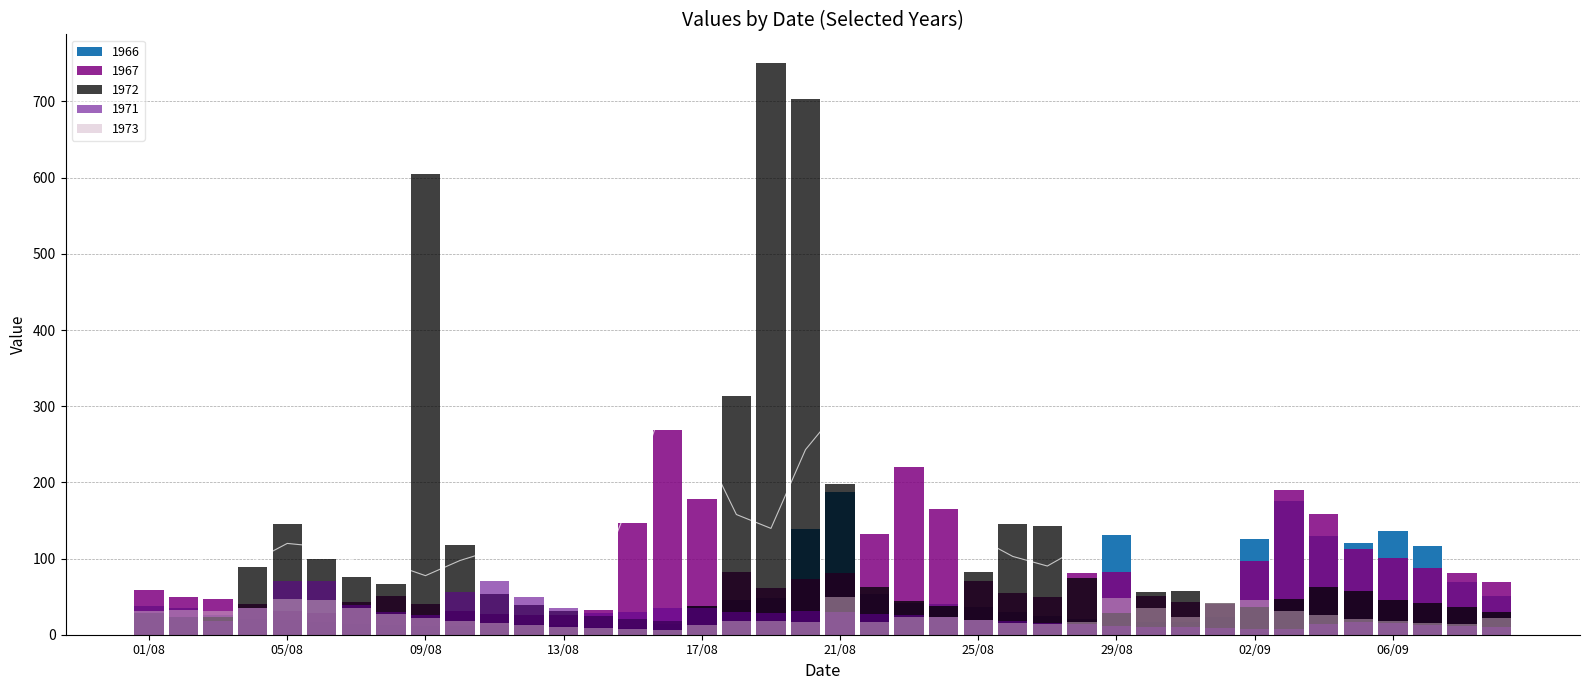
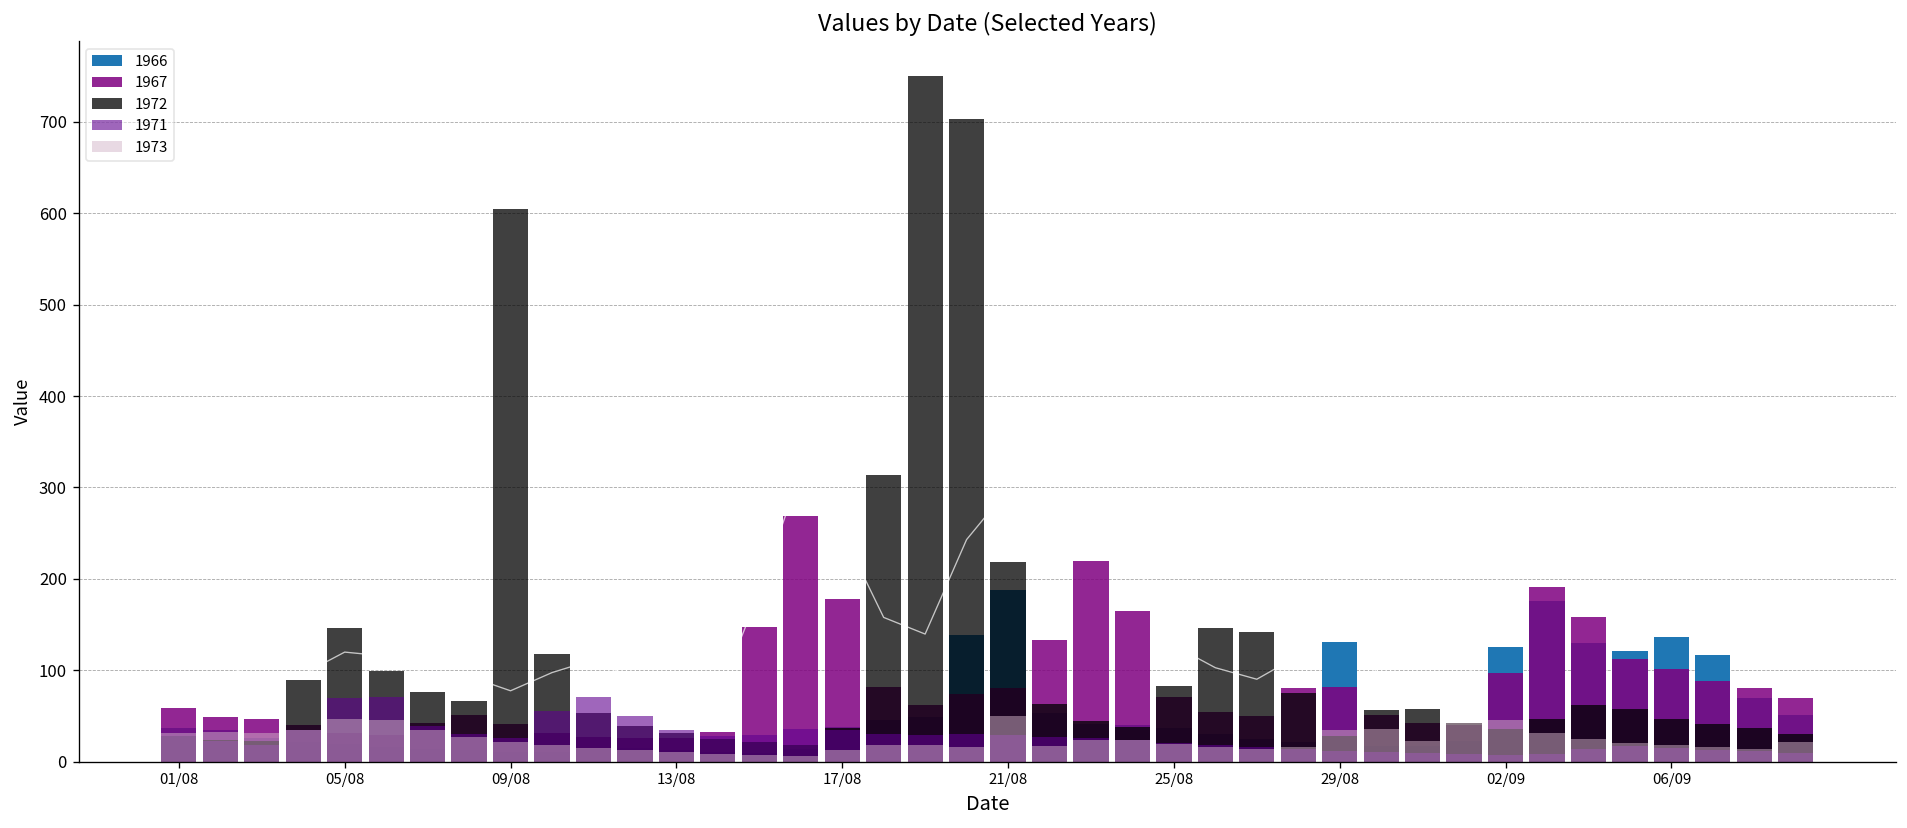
  {
    "1966": {
      "29/08": 130,
      "02/09": 130,
      "06/09": 140
    },
    "1972": {
      "05/08": 150,
      "09/08": 600,
-     "21/08": 200,
+     "21/08": 220,
      "25/08": 80
    },
    "1973": {
-     "29/08": 50
+     "29/08": 30
    }
  }
